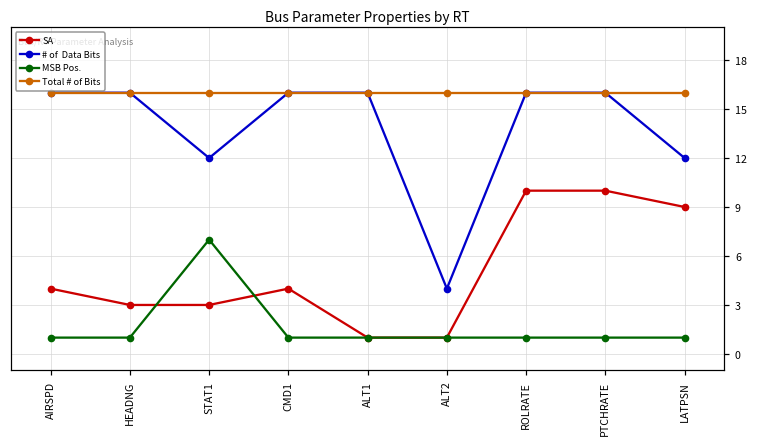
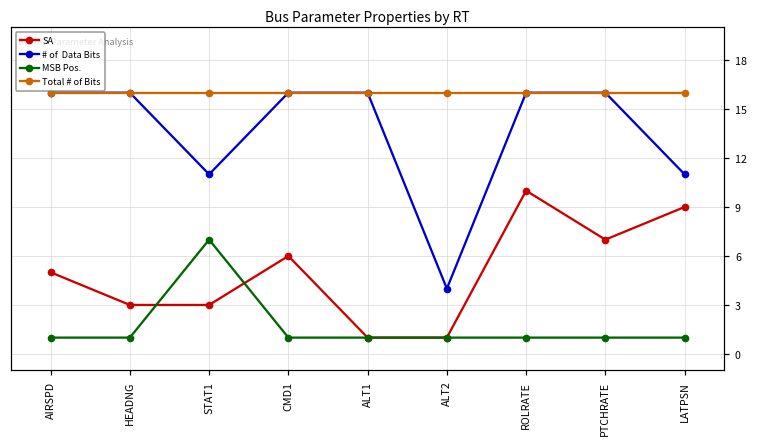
  {
    "SA": {
-     "AIRSPD": 4,
+     "AIRSPD": 5,
      "HEADNG": 3,
      "STAT1": 3,
-     "CMD1": 4,
+     "CMD1": 6,
      "ROLRATE": 10,
-     "PTCHRATE": 10,
+     "PTCHRATE": 7,
      "LATPSN": 9
    },
    "# of Data Bits": {
-     "STAT1": 12,
+     "STAT1": 11,
      "ALT2": 4,
-     "LATPSN": 12
+     "LATPSN": 11
    },
    "MSB Pos.": {
      "AIRSPD": 1,
      "HEADNG": 1,
      "STAT1": 7,
      "CMD1": 1,
      "ROLRATE": 1,
      "PTCHRATE": 1,
      "LATPSN": 1
    },
    "Total # of Bits": {
      "STAT1": 16,
      "ALT2": 16,
      "LATPSN": 16
    }
  }
